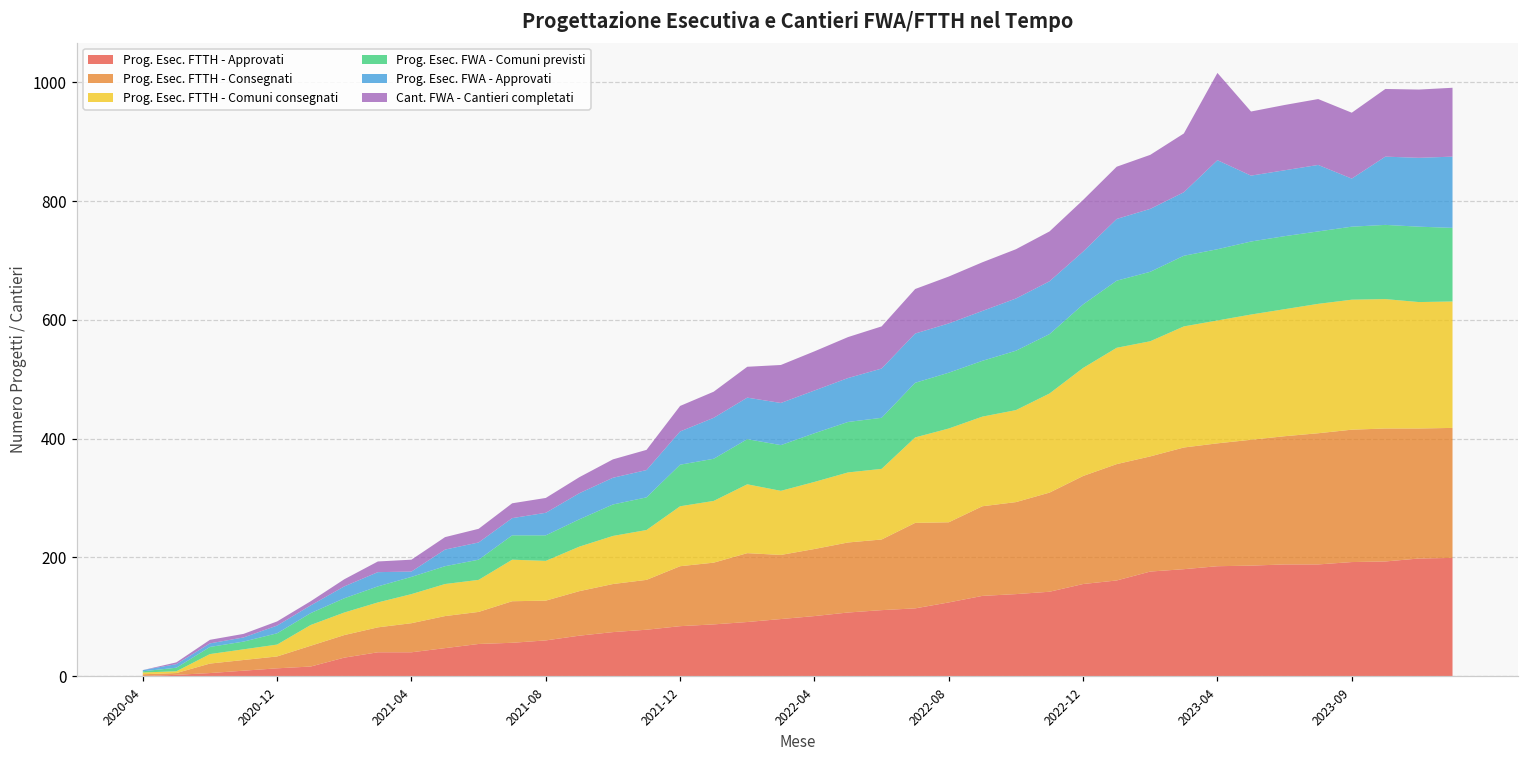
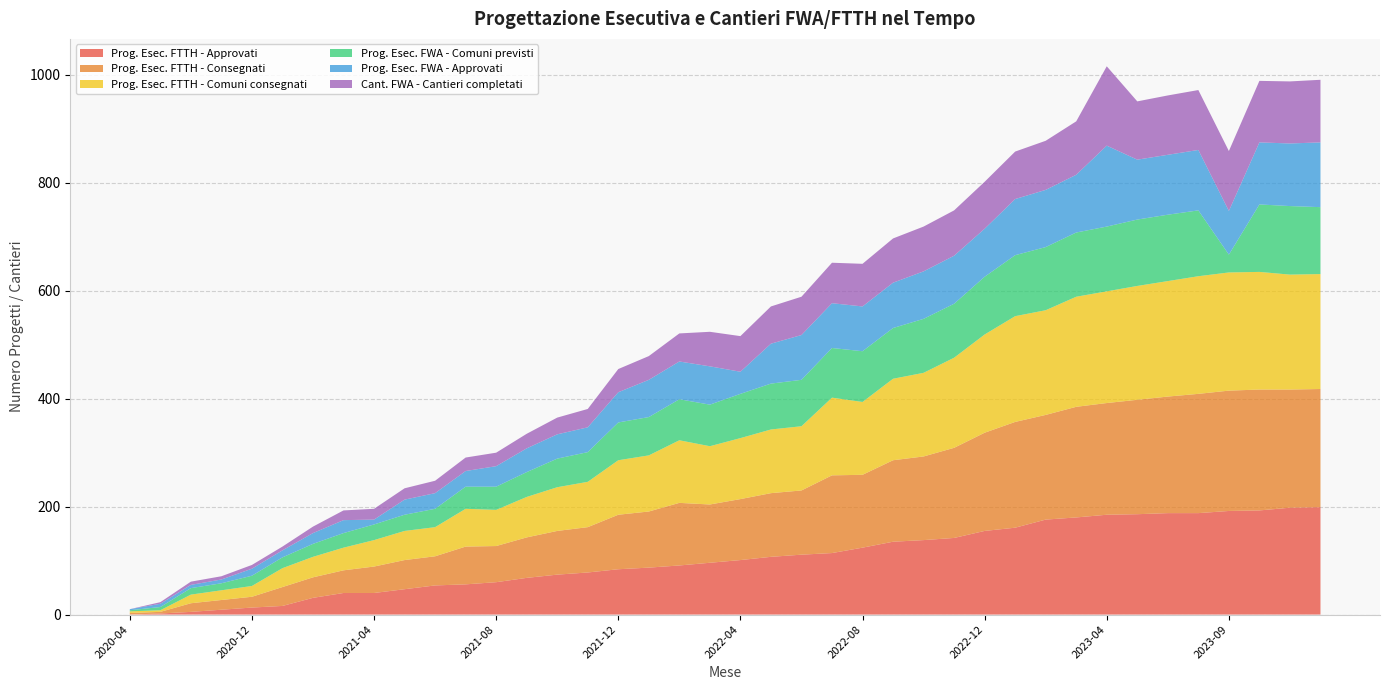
  {
    "Prog. Esec. FTTH - Comuni consegnati": {
      "2020-12": 20,
      "2021-04": 50,
      "2021-08": 70,
      "2021-12": 100,
      "2022-04": 110,
-     "2022-08": 160,
+     "2022-08": 140,
      "2022-12": 180,
      "2023-04": 210,
      "2023-09": 220
    },
    "Prog. Esec. FWA - Comuni previsti": {
      "2020-12": 20,
      "2021-04": 30,
      "2021-08": 40,
      "2021-12": 70,
      "2022-04": 80,
      "2022-08": 90,
      "2022-12": 110,
      "2023-04": 120,
-     "2023-09": 120
+     "2023-09": 30
    },
    "Prog. Esec. FWA - Approvati": {
      "2020-12": 10,
      "2021-04": 10,
      "2021-08": 40,
      "2021-12": 60,
-     "2022-04": 70,
+     "2022-04": 40,
      "2022-08": 80,
      "2022-12": 90,
      "2023-04": 150,
      "2023-09": 80
    },
    "Cant. FWA - Cantieri completati": {
      "2020-12": 10,
      "2021-04": 20,
      "2021-08": 30,
      "2021-12": 40,
      "2022-04": 70,
      "2022-08": 80,
      "2022-12": 90,
      "2023-04": 150,
      "2023-09": 110
    }
  }
